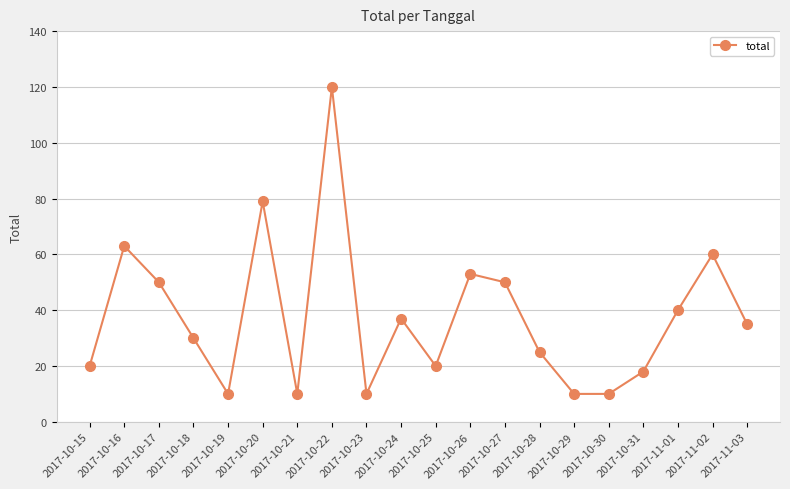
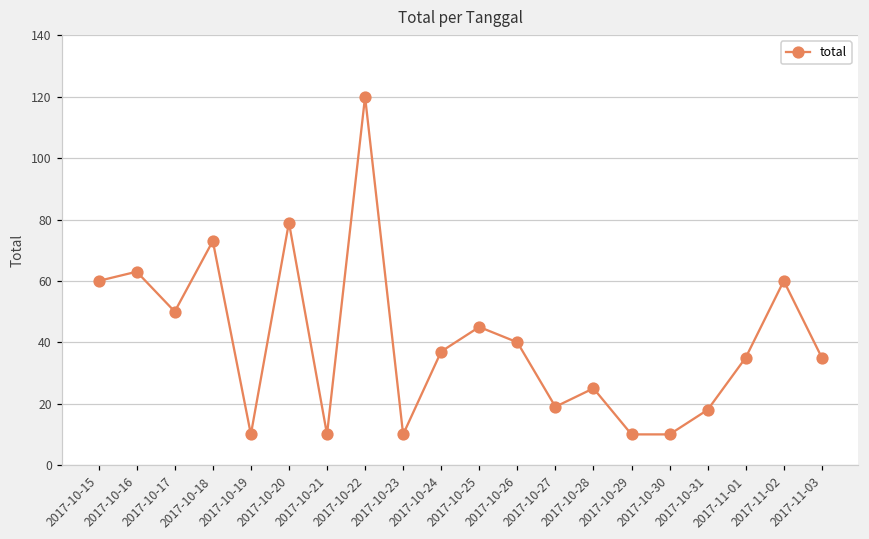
  {
-   "2017-10-15": 20,
+   "2017-10-15": 60,
    "2017-10-16": 63,
    "2017-10-17": 50,
-   "2017-10-18": 30,
+   "2017-10-18": 73,
    "2017-10-19": 10,
    "2017-10-20": 79,
    "2017-10-21": 10,
    "2017-10-22": 120,
    "2017-10-23": 10,
    "2017-10-24": 37,
-   "2017-10-25": 20,
-   "2017-10-26": 53,
-   "2017-10-27": 50,
+   "2017-10-25": 45,
+   "2017-10-26": 40,
+   "2017-10-27": 19,
    "2017-10-28": 25,
    "2017-10-29": 10,
    "2017-10-30": 10,
    "2017-10-31": 18,
-   "2017-11-01": 40,
+   "2017-11-01": 35,
    "2017-11-02": 60,
    "2017-11-03": 35
  }
